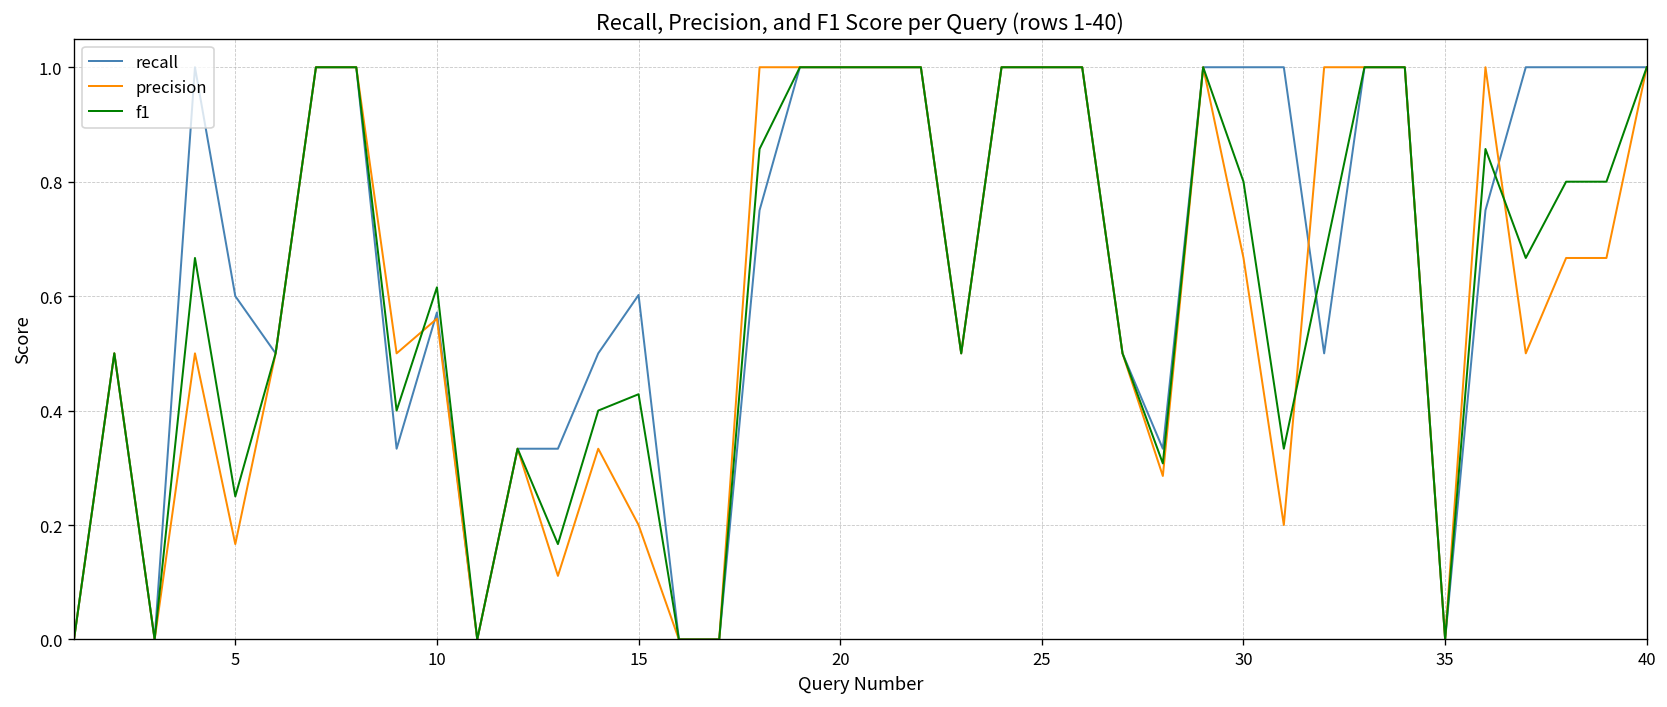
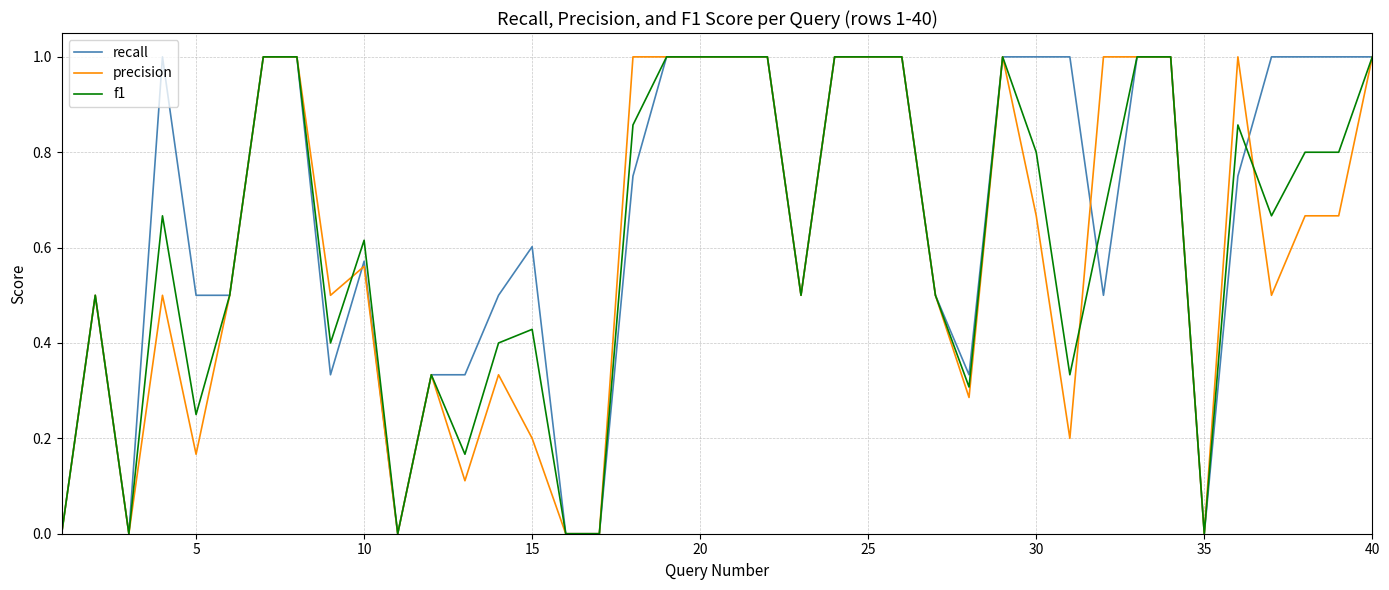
  {
    "recall": {
-     "5": 0.6,
+     "5": 0.5,
      "10": 0.57,
      "15": 0.6,
      "30": 1.0
    },
    "precision": {
      "5": 0.17,
      "10": 0.56,
      "15": 0.2,
      "30": 0.67
    },
    "f1": {
      "5": 0.25,
      "10": 0.62,
      "15": 0.43,
      "30": 0.8
    }
  }
